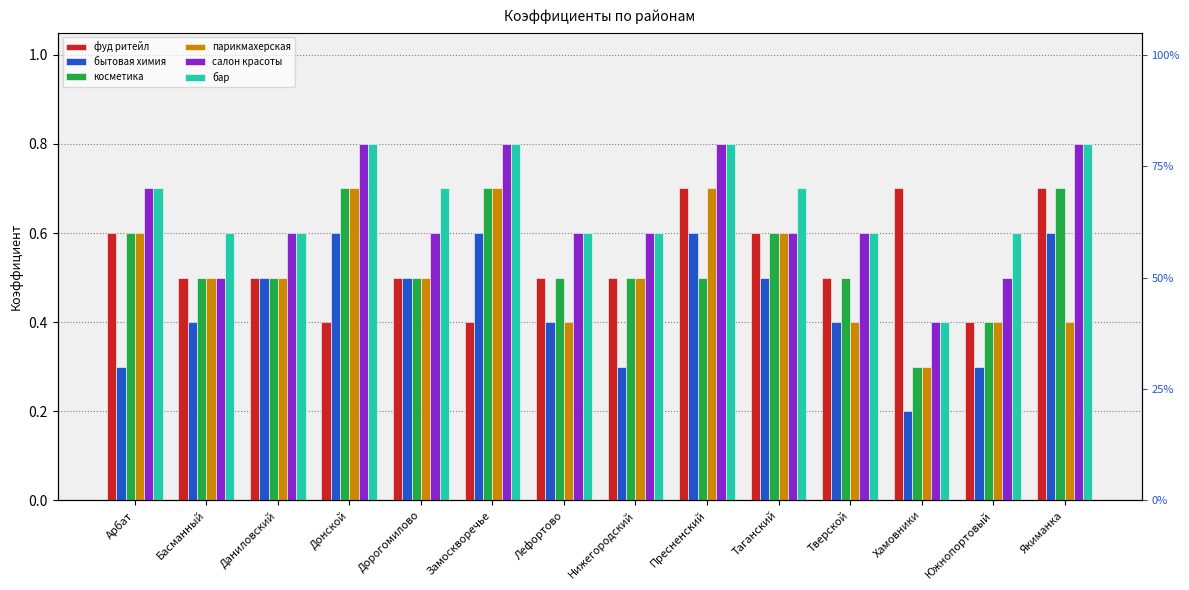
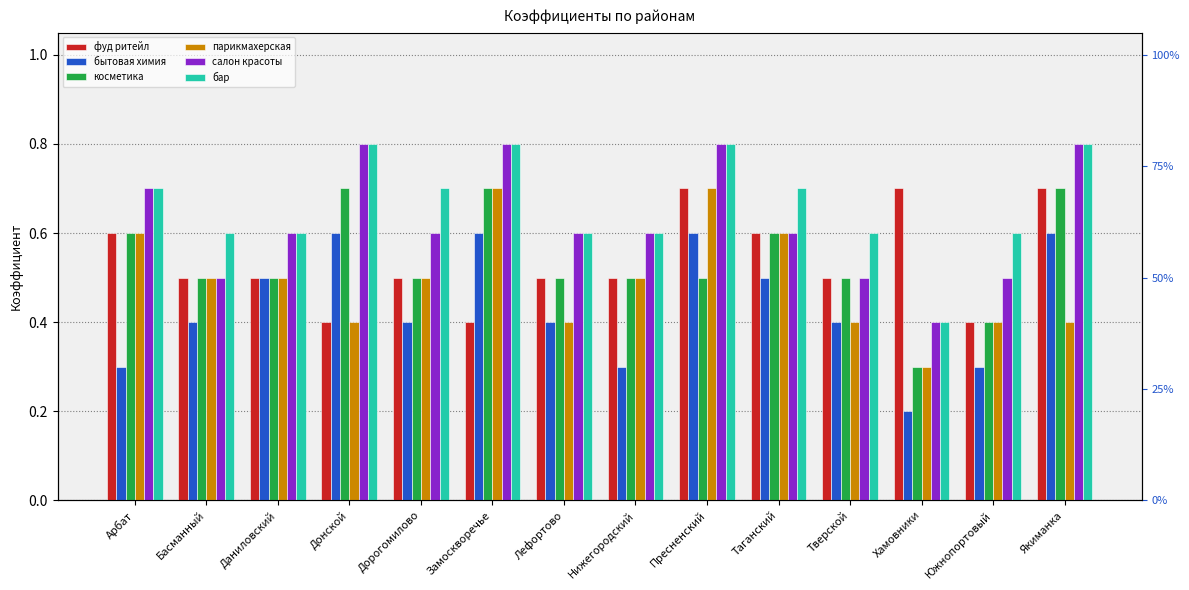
  {
    "фуд ритейл": {
      "Арбат": 0.60,
      "Басманный": 0.50,
      "Даниловский": 0.50,
      "Донской": 0.40,
      "Дорогомилово": 0.50,
      "Замоскворечье": 0.40,
      "Лефортово": 0.50,
      "Нижегородский": 0.50,
      "Пресненский": 0.70,
      "Таганский": 0.60,
      "Тверской": 0.50,
      "Хамовники": 0.70,
      "Южнопортовый": 0.40,
      "Якиманка": 0.70
    },
    "бытовая химия": {
      "Арбат": 0.30,
      "Басманный": 0.40,
      "Даниловский": 0.50,
      "Донской": 0.60,
-     "Дорогомилово": 0.50,
+     "Дорогомилово": 0.40,
      "Замоскворечье": 0.60,
      "Лефортово": 0.40,
      "Нижегородский": 0.30,
      "Пресненский": 0.60,
      "Таганский": 0.50,
      "Тверской": 0.40,
      "Хамовники": 0.20,
      "Южнопортовый": 0.30,
      "Якиманка": 0.60
    },
    "косметика": {
      "Арбат": 0.60,
      "Басманный": 0.50,
      "Даниловский": 0.50,
      "Донской": 0.70,
      "Дорогомилово": 0.50,
      "Замоскворечье": 0.70,
      "Лефортово": 0.50,
      "Нижегородский": 0.50,
      "Пресненский": 0.50,
      "Таганский": 0.60,
      "Тверской": 0.50,
      "Хамовники": 0.30,
      "Южнопортовый": 0.40,
      "Якиманка": 0.70
    },
    "парикмахерская": {
      "Арбат": 0.6,
      "Басманный": 0.5,
      "Даниловский": 0.5,
-     "Донской": 0.7,
+     "Донской": 0.4,
      "Дорогомилово": 0.5,
      "Замоскворечье": 0.7,
      "Лефортово": 0.4,
      "Нижегородский": 0.5,
      "Пресненский": 0.7,
      "Таганский": 0.6,
      "Тверской": 0.4,
      "Хамовники": 0.3,
      "Южнопортовый": 0.4,
      "Якиманка": 0.4
    },
    "салон красоты": {
      "Арбат": 0.70,
      "Басманный": 0.50,
      "Даниловский": 0.60,
      "Донской": 0.80,
      "Дорогомилово": 0.60,
      "Замоскворечье": 0.80,
      "Лефортово": 0.60,
      "Нижегородский": 0.60,
      "Пресненский": 0.80,
      "Таганский": 0.60,
-     "Тверской": 0.60,
+     "Тверской": 0.50,
      "Хамовники": 0.40,
      "Южнопортовый": 0.50,
      "Якиманка": 0.80
    },
    "бар": {
      "Арбат": 0.70,
      "Басманный": 0.60,
      "Даниловский": 0.60,
      "Донской": 0.80,
      "Дорогомилово": 0.70,
      "Замоскворечье": 0.80,
      "Лефортово": 0.60,
      "Нижегородский": 0.60,
      "Пресненский": 0.80,
      "Таганский": 0.70,
      "Тверской": 0.60,
      "Хамовники": 0.40,
      "Южнопортовый": 0.60,
      "Якиманка": 0.80
    }
  }
